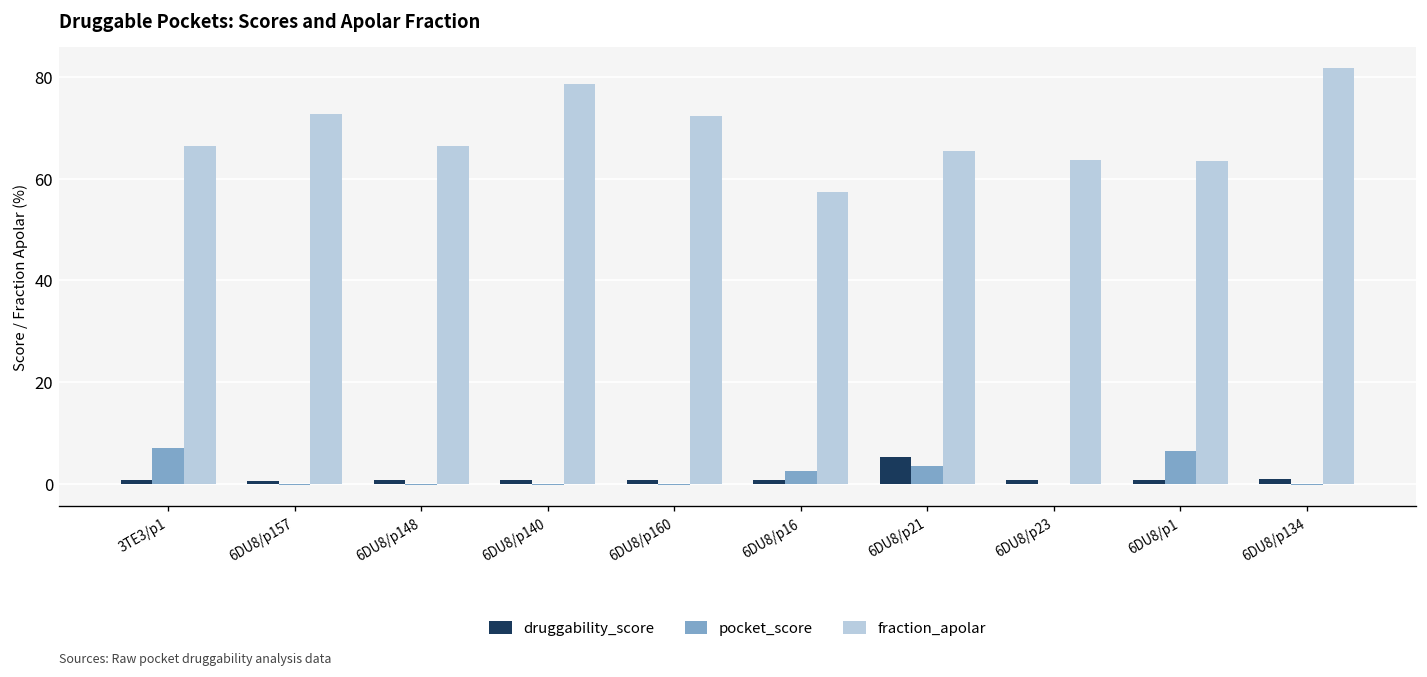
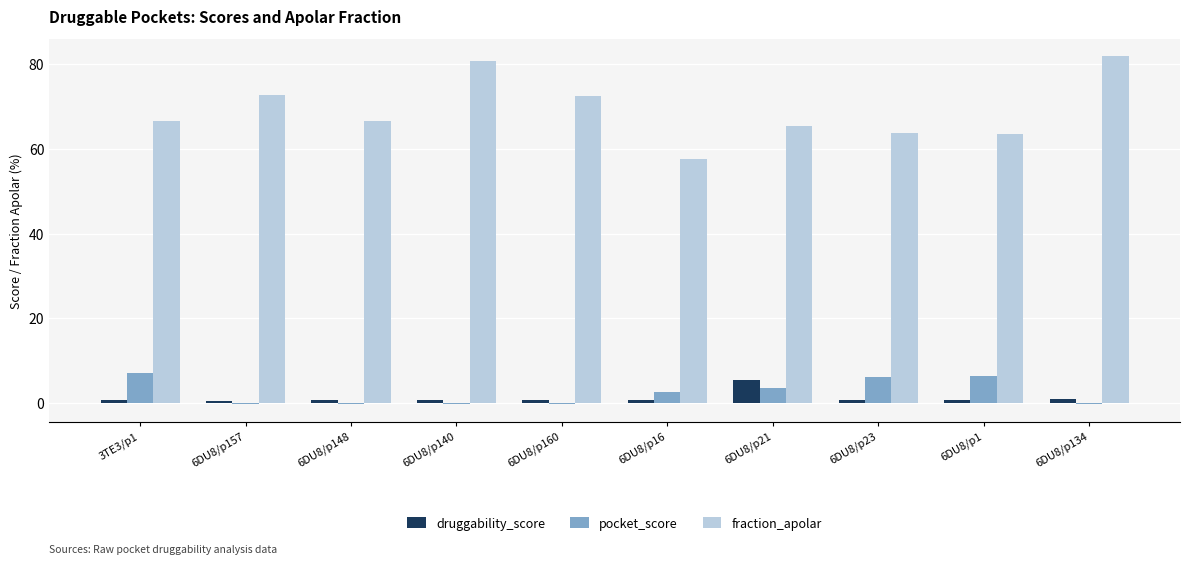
  {
    "druggability_score": {
      "3TE3/p1": 1,
      "6DU8/p148": 1,
      "6DU8/p140": 1,
      "6DU8/p160": 1,
      "6DU8/p16": 1,
      "6DU8/p21": 5,
      "6DU8/p23": 1,
      "6DU8/p1": 1,
      "6DU8/p134": 1
    },
    "pocket_score": {
      "3TE3/p1": 7,
      "6DU8/p16": 3,
      "6DU8/p21": 4,
-     "6DU8/p23": 0,
+     "6DU8/p23": 6,
      "6DU8/p1": 6
    },
    "fraction_apolar": {
      "3TE3/p1": 67,
      "6DU8/p157": 73,
      "6DU8/p148": 67,
-     "6DU8/p140": 79,
+     "6DU8/p140": 81,
      "6DU8/p160": 72,
      "6DU8/p16": 58,
      "6DU8/p21": 66,
      "6DU8/p23": 64,
      "6DU8/p1": 64,
      "6DU8/p134": 82
    }
  }
